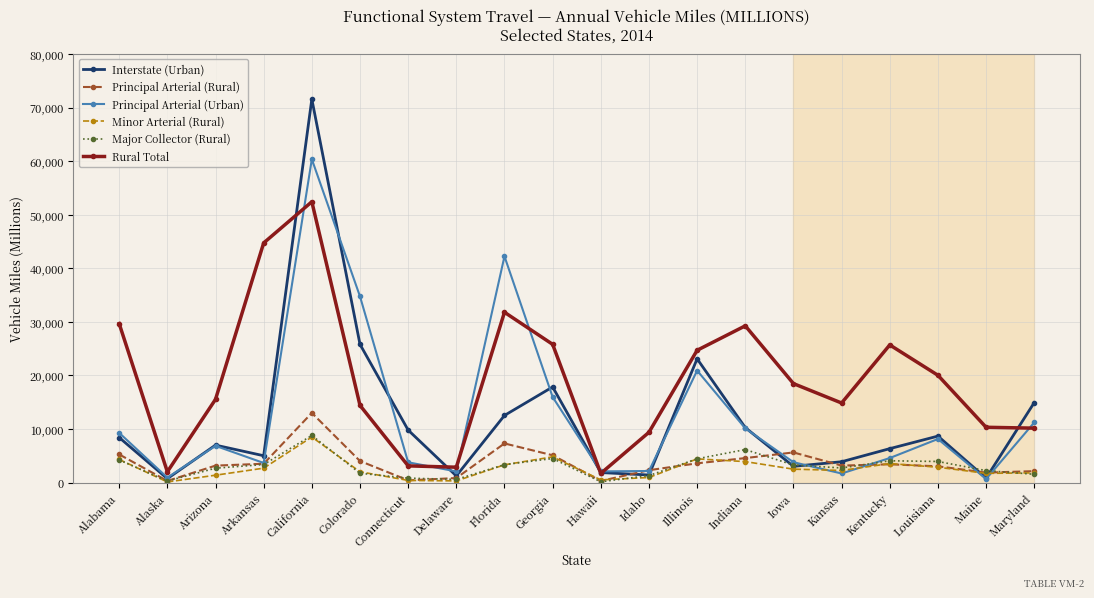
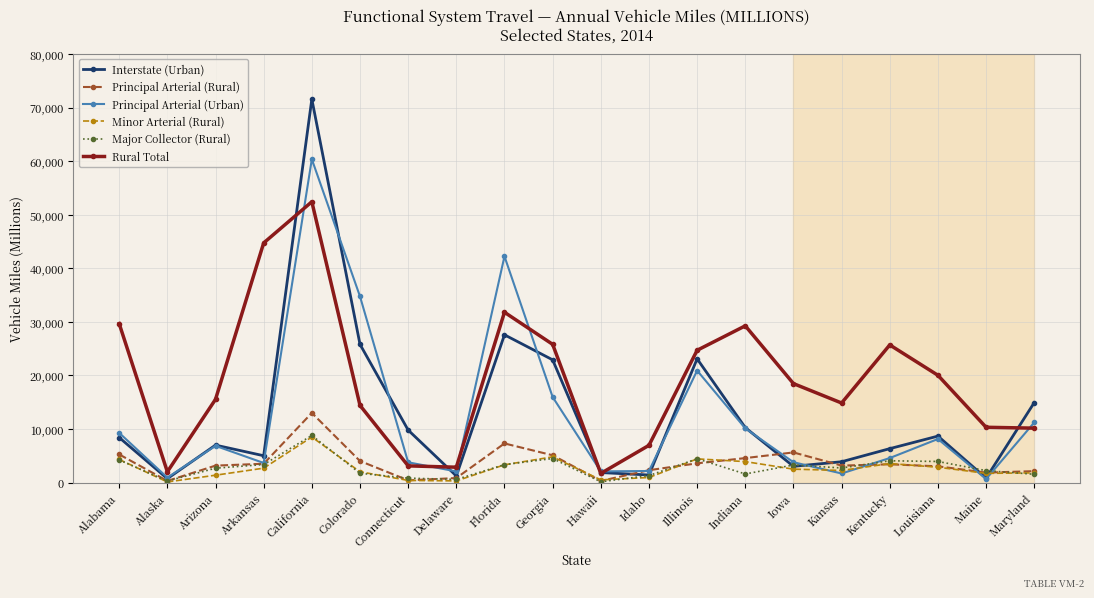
  {
    "Interstate (Urban)": {
      "Alabama": "8,000",
      "Arkansas": "5,000",
      "California": "72,000",
      "Colorado": "26,000",
      "Connecticut": "10,000",
-     "Florida": "13,000",
-     "Georgia": "18,000",
+     "Florida": "28,000",
+     "Georgia": "23,000",
      "Illinois": "23,000",
      "Kansas": "4,000",
      "Kentucky": "6,000",
      "Louisiana": "9,000",
      "Maryland": "15,000"
    },
    "Principal Arterial (Rural)": {
      "Alabama": "5,000",
      "Arizona": "3,000",
      "California": "13,000",
      "Colorado": "4,000",
      "Florida": "7,000",
      "Illinois": "4,000",
      "Indiana": "5,000",
      "Iowa": "6,000"
    },
    "Principal Arterial (Urban)": {
      "Alabama": "9,000",
      "California": "60,000",
      "Colorado": "35,000",
      "Connecticut": "4,000",
      "Delaware": "2,000",
      "Florida": "42,000",
      "Georgia": "16,000",
      "Illinois": "21,000",
      "Iowa": "4,000",
      "Kansas": "2,000",
      "Kentucky": "5,000",
      "Louisiana": "8,000",
      "Maryland": "11,000"
    },
    "Minor Arterial (Rural)": {
      "Arizona": "1,000",
      "Arkansas": "3,000",
      "Indiana": "4,000",
      "Iowa": "3,000"
    },
    "Major Collector (Rural)": {
      "Arizona": "3,000",
-     "Indiana": "6,000",
+     "Indiana": "2,000",
      "Kentucky": "4,000",
      "Louisiana": "4,000"
    },
    "Rural Total": {
      "Alabama": "30,000",
      "Alaska": "2,000",
      "Arizona": "16,000",
      "Arkansas": "45,000",
      "California": "52,000",
      "Colorado": "14,000",
      "Connecticut": "3,000",
      "Delaware": "3,000",
      "Florida": "32,000",
      "Georgia": "26,000",
-     "Idaho": "9,000",
+     "Idaho": "7,000",
      "Illinois": "25,000",
      "Indiana": "29,000",
      "Iowa": "18,000",
      "Kansas": "15,000",
      "Kentucky": "26,000",
      "Louisiana": "20,000",
      "Maine": "10,000",
      "Maryland": "10,000"
    }
  }
